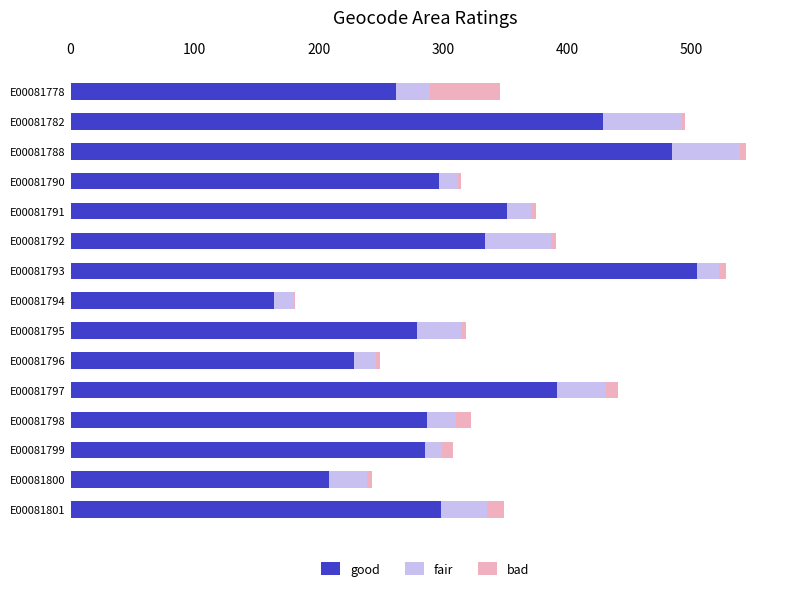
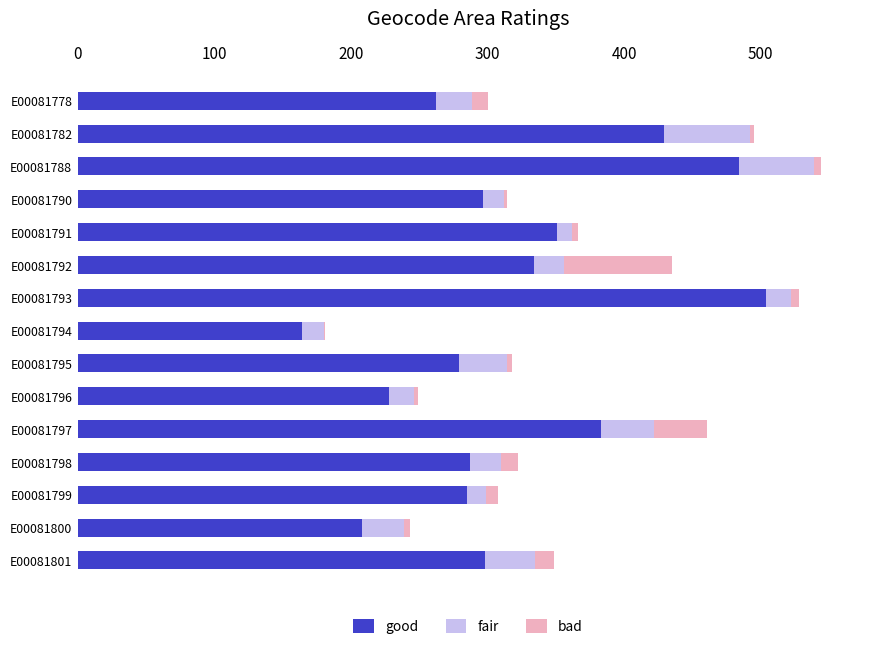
  {
    "good": {
      "E00081778": 262,
      "E00081782": 429,
      "E00081788": 484,
      "E00081790": 297,
      "E00081791": 351,
      "E00081792": 334,
      "E00081793": 504,
      "E00081794": 164,
      "E00081795": 279,
      "E00081796": 228,
-     "E00081797": 392,
+     "E00081797": 383,
      "E00081798": 287,
      "E00081799": 285,
      "E00081800": 208,
      "E00081801": 298
    },
    "fair": {
      "E00081778": 27,
      "E00081782": 63,
      "E00081788": 55,
      "E00081790": 15,
-     "E00081791": 20,
-     "E00081792": 53,
+     "E00081791": 11,
+     "E00081792": 22,
      "E00081793": 18,
      "E00081794": 16,
      "E00081795": 35,
      "E00081796": 18,
      "E00081797": 39,
      "E00081798": 23,
      "E00081799": 14,
      "E00081800": 31,
      "E00081801": 37
    },
    "bad": {
-     "E00081778": 57,
+     "E00081778": 11,
      "E00081782": 3,
      "E00081788": 5,
      "E00081791": 4,
-     "E00081792": 4,
+     "E00081792": 79,
      "E00081793": 6,
      "E00081795": 4,
      "E00081796": 3,
-     "E00081797": 10,
+     "E00081797": 39,
      "E00081798": 12,
      "E00081799": 9,
      "E00081800": 4,
      "E00081801": 14
    }
  }
